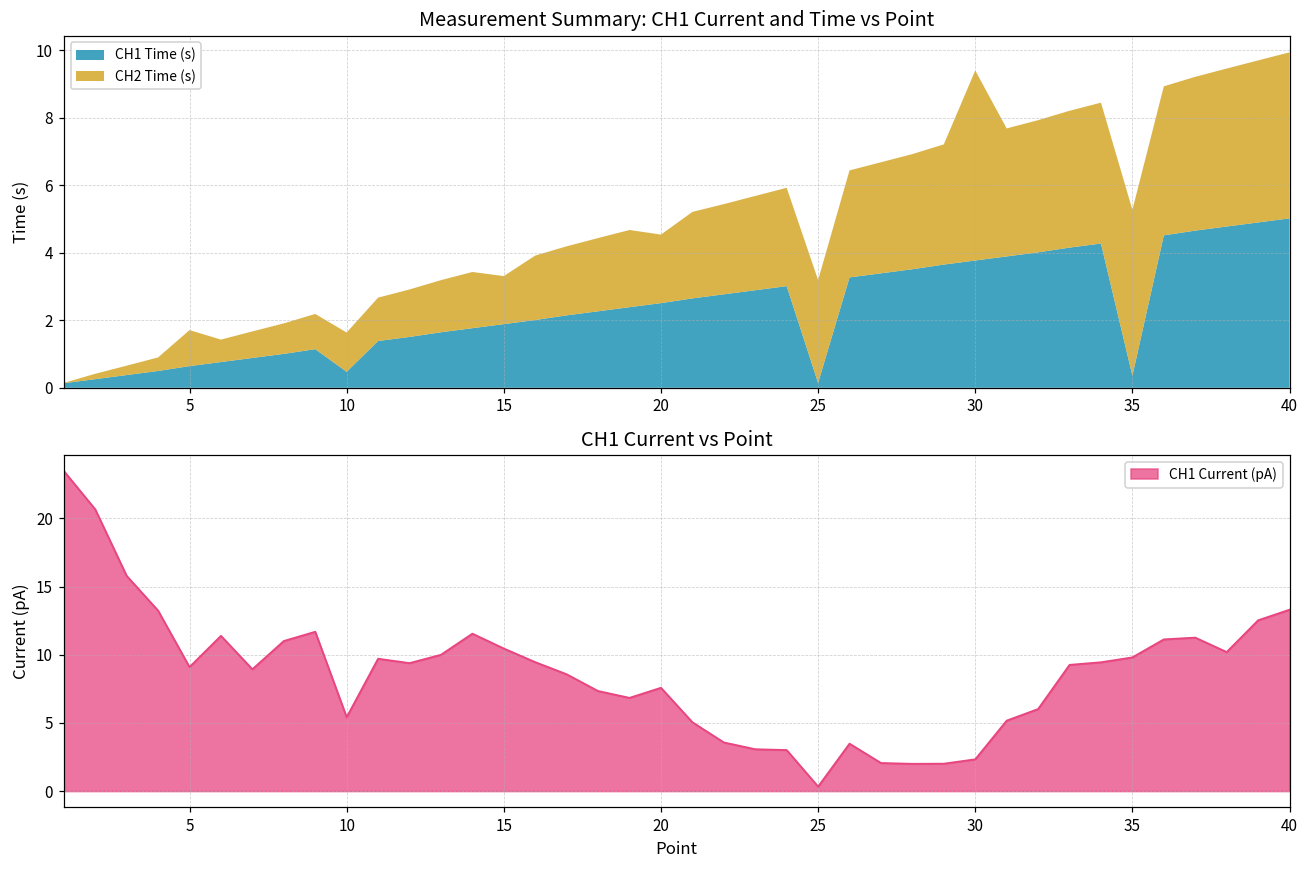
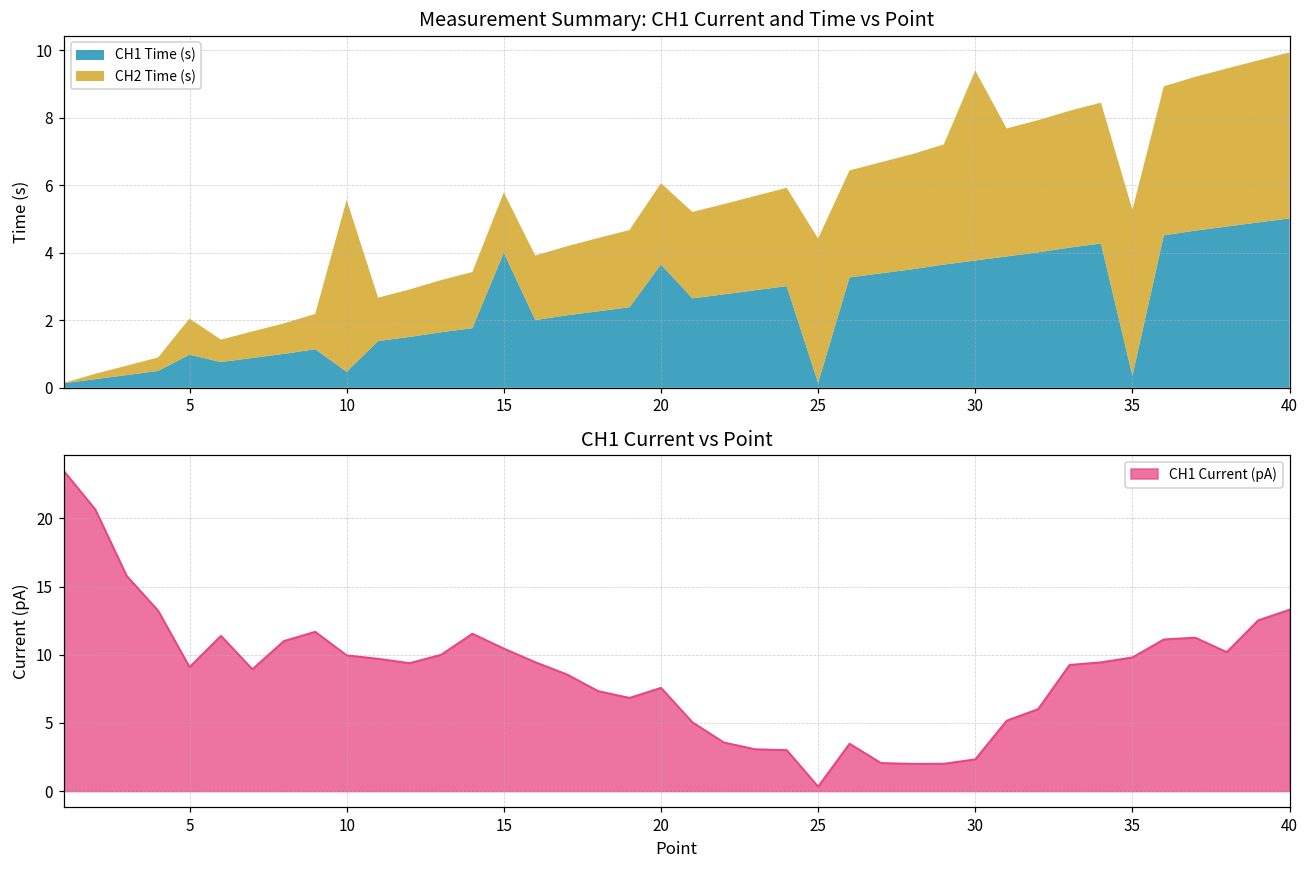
  {
    "Measurement Summary: CH1 Current and Time vs Point": {
      "CH1 Time (s)": {
-       "5": 0.6,
+       "5": 1.0,
        "10": 0.5,
-       "15": 1.9,
-       "20": 2.5,
+       "15": 4.0,
+       "20": 3.7,
        "25": 0.1,
        "30": 3.8,
        "35": 0.4,
        "40": 5.0
      },
      "CH2 Time (s)": {
        "5": 1.1,
-       "10": 1.2,
-       "15": 1.4,
-       "20": 2.0,
-       "25": 3.0,
+       "10": 5.1,
+       "15": 1.8,
+       "20": 2.4,
+       "25": 4.3,
        "30": 5.6,
        "35": 4.9,
        "40": 4.9
      }
    },
    "CH1 Current vs Point": {
      "5": 9.1,
-     "10": 5.4,
+     "10": 10.0,
      "15": 10.5,
      "20": 7.6,
      "25": 0.3,
      "30": 2.3,
      "35": 9.8,
      "40": 13.3
    }
  }
